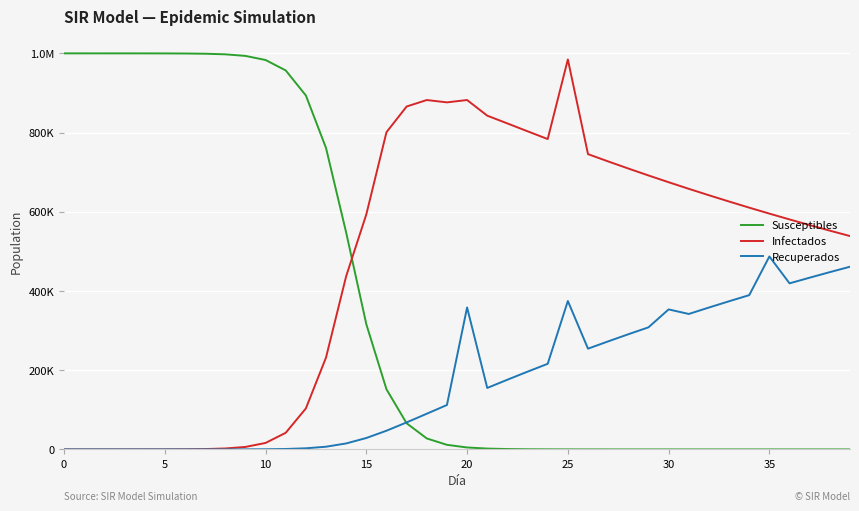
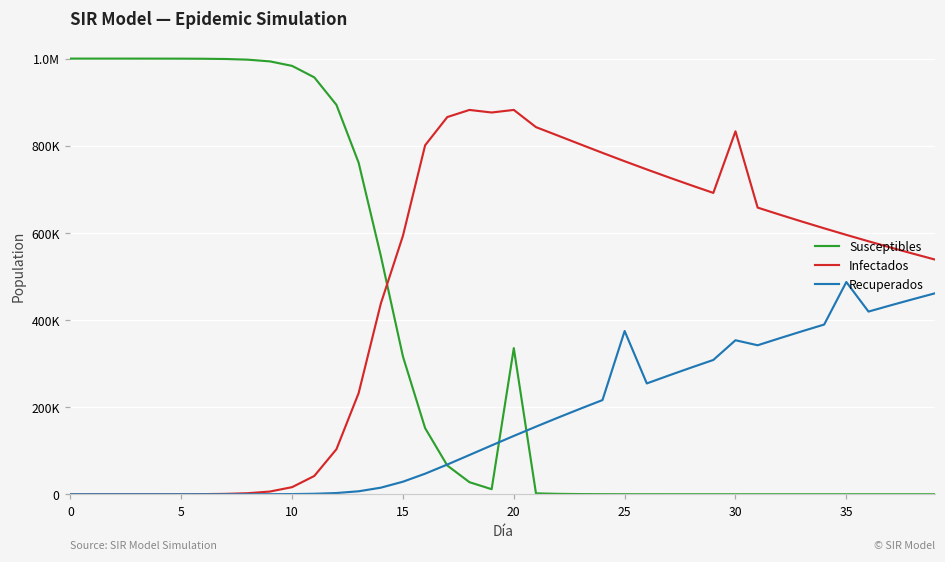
  {
    "Susceptibles": {
      "0": 1000000,
      "5": 1000000,
      "10": 980000,
      "15": 320000,
-     "20": 0,
+     "20": 340000,
      "25": 0,
      "30": 0,
      "35": 0
    },
    "Infectados": {
      "10": 20000,
      "15": 590000,
      "20": 880000,
-     "25": 980000,
-     "30": 670000,
+     "25": 760000,
+     "30": 830000,
      "35": 600000
    },
    "Recuperados": {
      "10": 0,
      "15": 30000,
-     "20": 360000,
+     "20": 130000,
      "25": 370000,
      "30": 350000,
      "35": 490000
    }
  }
